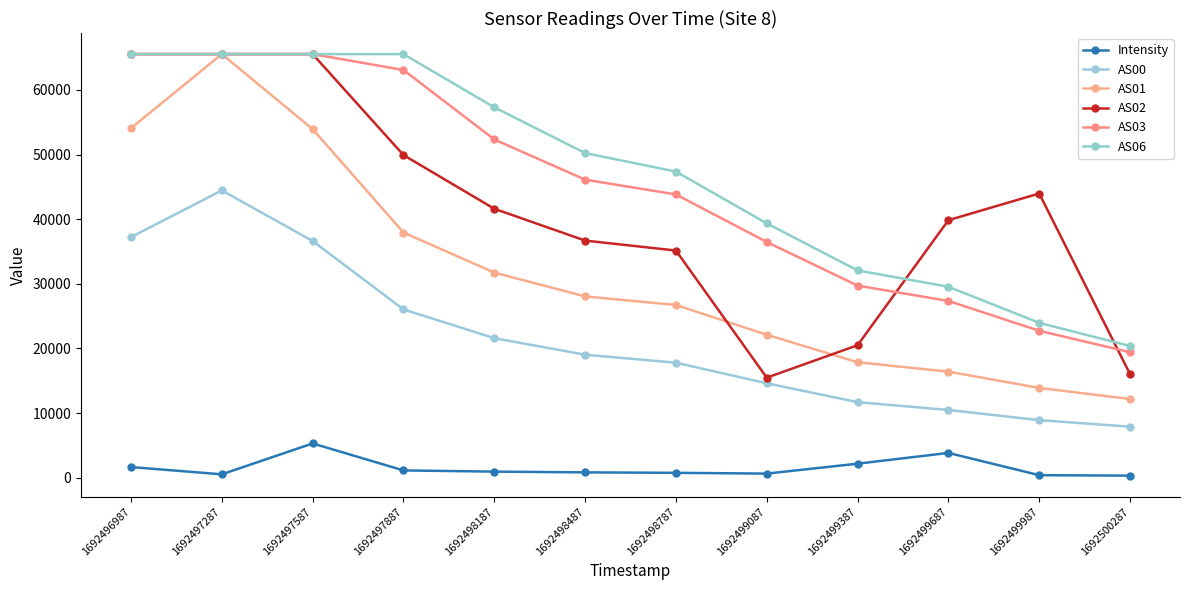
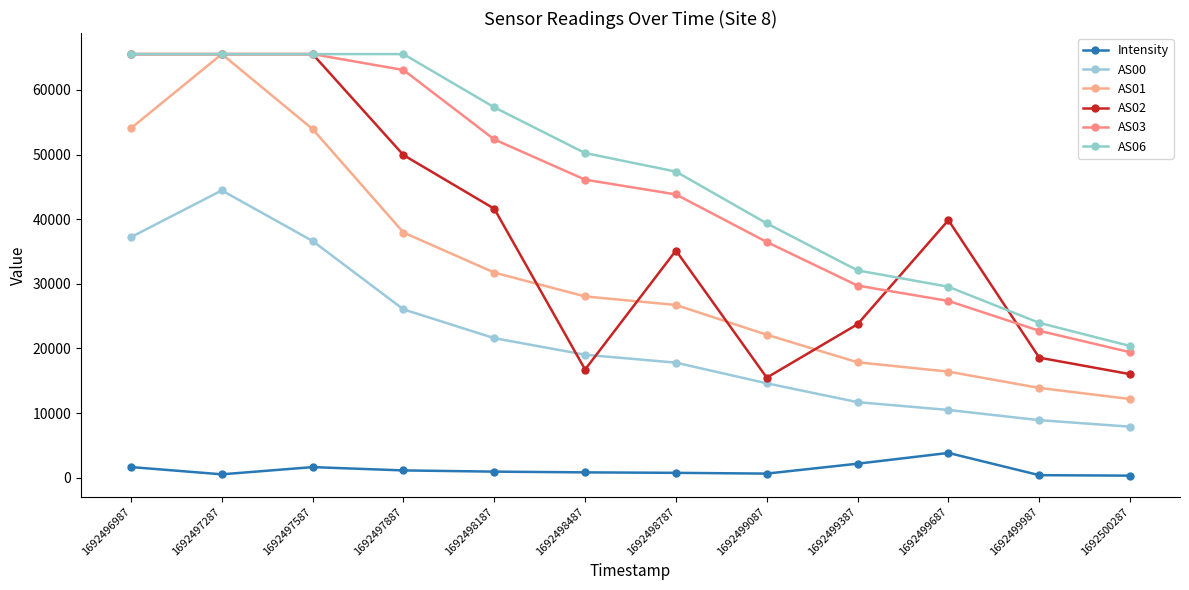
  {
    "Intensity": {
      "1692496987": 2000,
      "1692497287": 1000,
-     "1692497587": 5000,
+     "1692497587": 2000,
      "1692497887": 1000,
      "1692498187": 1000,
      "1692498487": 1000,
      "1692498787": 1000,
      "1692499087": 1000,
      "1692499387": 2000,
      "1692499687": 4000,
      "1692499987": 0,
      "1692500287": 0
    },
    "AS02": {
      "1692497887": 50000,
      "1692498187": 42000,
-     "1692498487": 37000,
+     "1692498487": 17000,
      "1692498787": 35000,
      "1692499087": 15000,
-     "1692499387": 21000,
+     "1692499387": 24000,
      "1692499687": 40000,
-     "1692499987": 44000,
+     "1692499987": 19000,
      "1692500287": 16000
    }
  }
